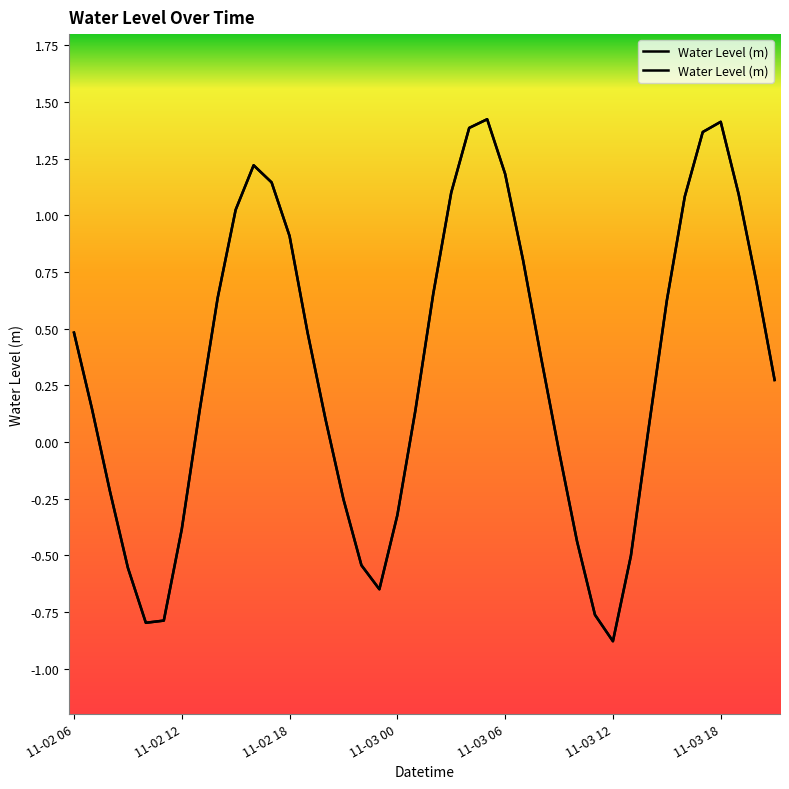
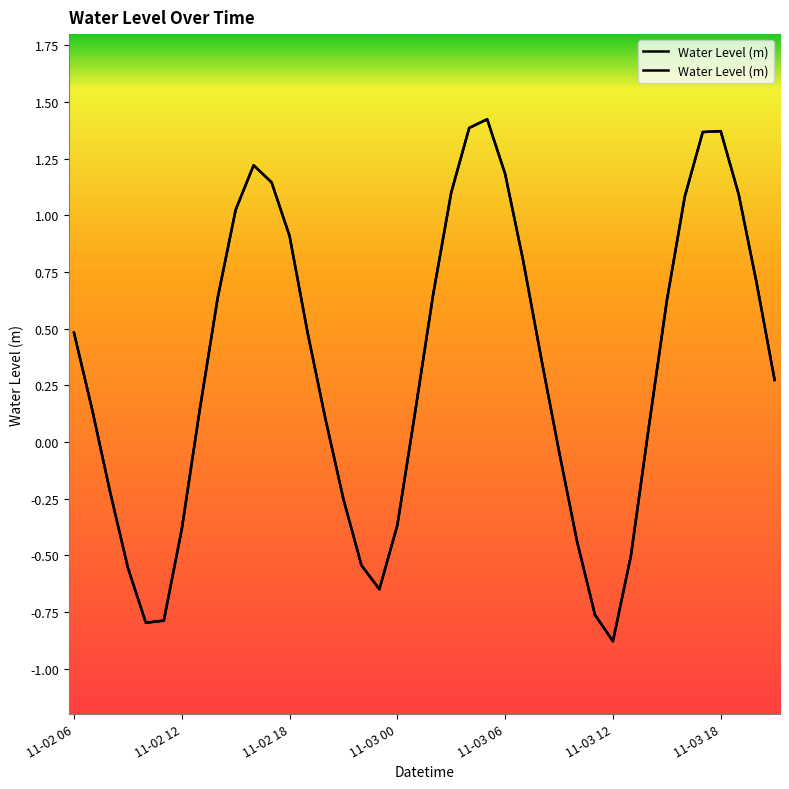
  {
    "11-02 06": 0.48,
    "11-02 12": -0.38,
    "11-02 18": 0.91,
-   "11-03 00": -0.32,
+   "11-03 00": -0.37,
    "11-03 06": 1.18,
    "11-03 12": -0.88,
-   "11-03 18": 1.41
+   "11-03 18": 1.37
  }
